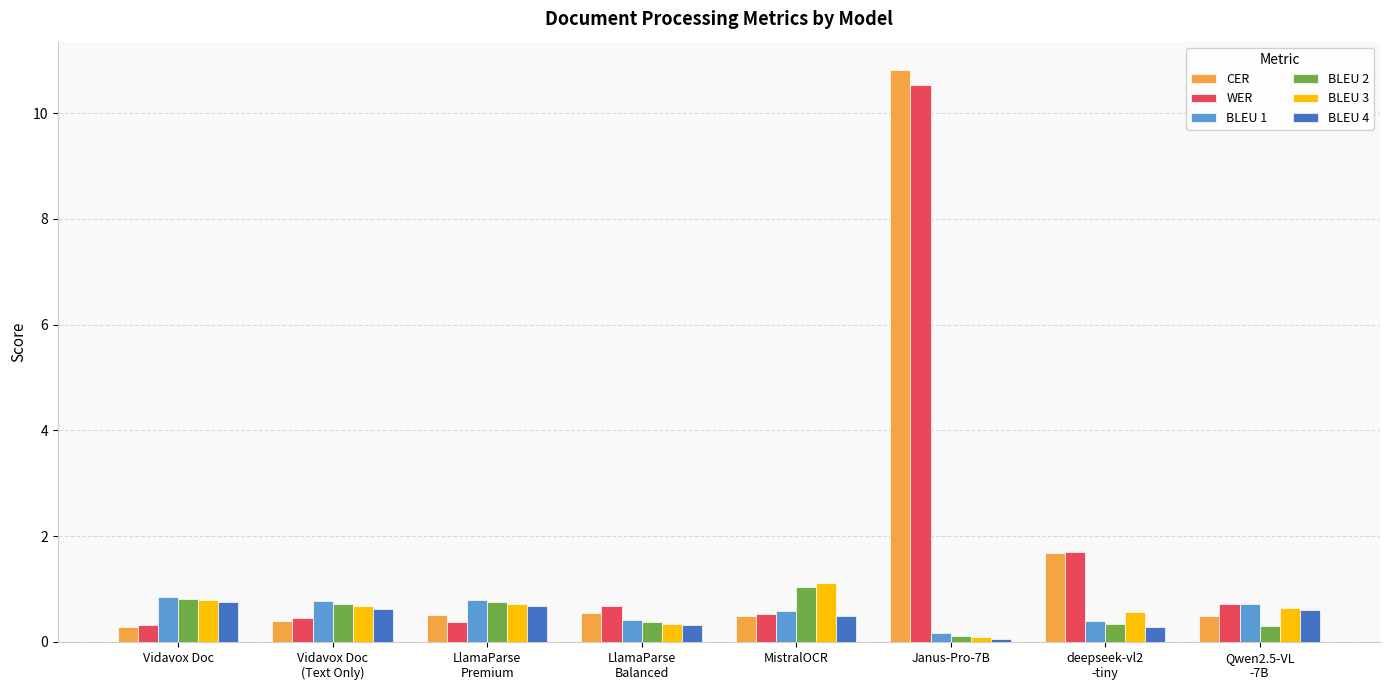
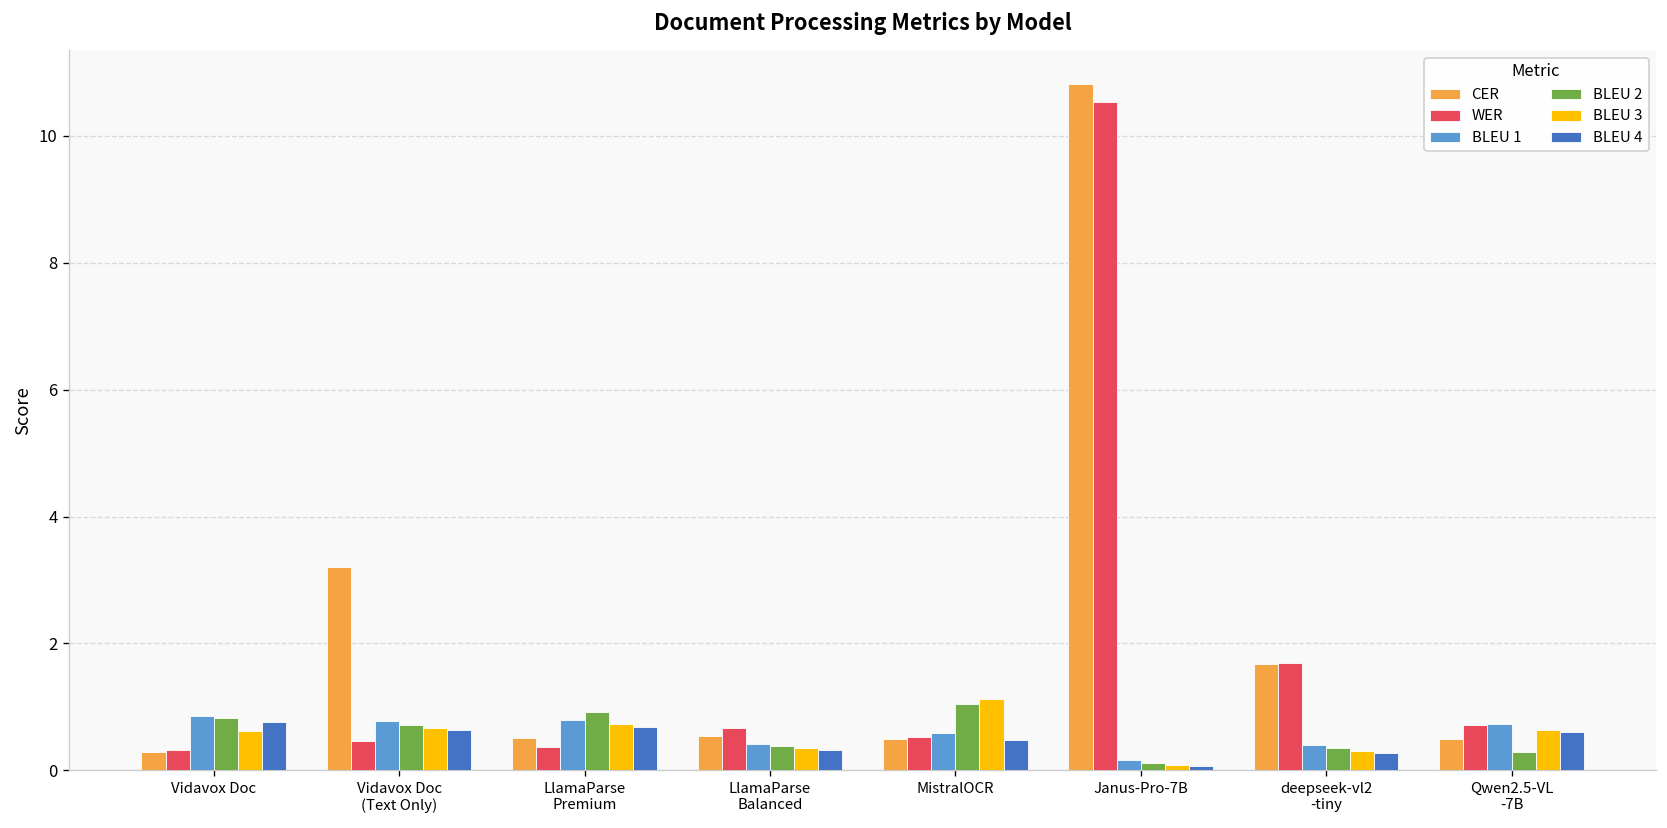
  {
    "CER": {
      "Vidavox Doc": 0.3,
-     "Vidavox Doc (Text Only)": 0.4,
+     "Vidavox Doc (Text Only)": 3.2,
      "LlamaParse Premium": 0.5,
      "LlamaParse Balanced": 0.5,
      "MistralOCR": 0.5,
      "Janus-Pro-7B": 10.8,
      "deepseek-vl2 -tiny": 1.7,
      "Qwen2.5-VL -7B": 0.5
    },
    "WER": {
      "Vidavox Doc": 0.3,
      "Vidavox Doc (Text Only)": 0.5,
      "LlamaParse Premium": 0.4,
      "LlamaParse Balanced": 0.7,
      "MistralOCR": 0.5,
      "Janus-Pro-7B": 10.5,
      "deepseek-vl2 -tiny": 1.7,
      "Qwen2.5-VL -7B": 0.7
    },
    "BLEU 2": {
      "Vidavox Doc": 0.8,
      "Vidavox Doc (Text Only)": 0.7,
-     "LlamaParse Premium": 0.8,
+     "LlamaParse Premium": 0.9,
      "LlamaParse Balanced": 0.4,
      "MistralOCR": 1.0,
      "Janus-Pro-7B": 0.1,
      "deepseek-vl2 -tiny": 0.3,
      "Qwen2.5-VL -7B": 0.3
    },
    "BLEU 3": {
-     "Vidavox Doc": 0.8,
+     "Vidavox Doc": 0.6,
      "Vidavox Doc (Text Only)": 0.7,
      "LlamaParse Premium": 0.7,
      "LlamaParse Balanced": 0.3,
      "MistralOCR": 1.1,
      "Janus-Pro-7B": 0.1,
-     "deepseek-vl2 -tiny": 0.6,
+     "deepseek-vl2 -tiny": 0.3,
      "Qwen2.5-VL -7B": 0.6
    }
  }
